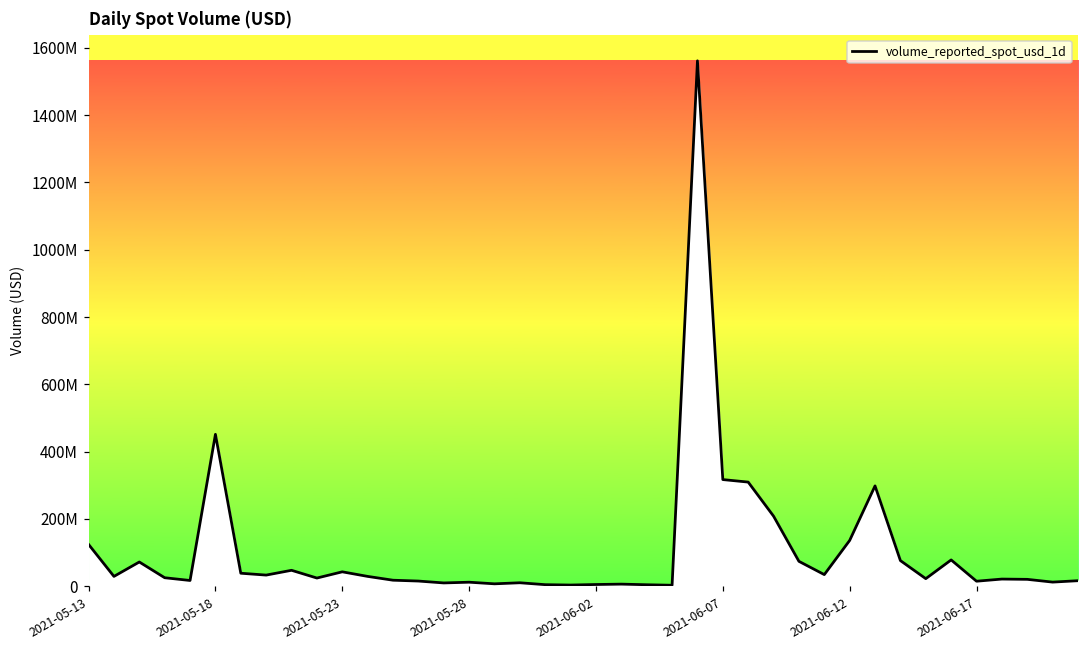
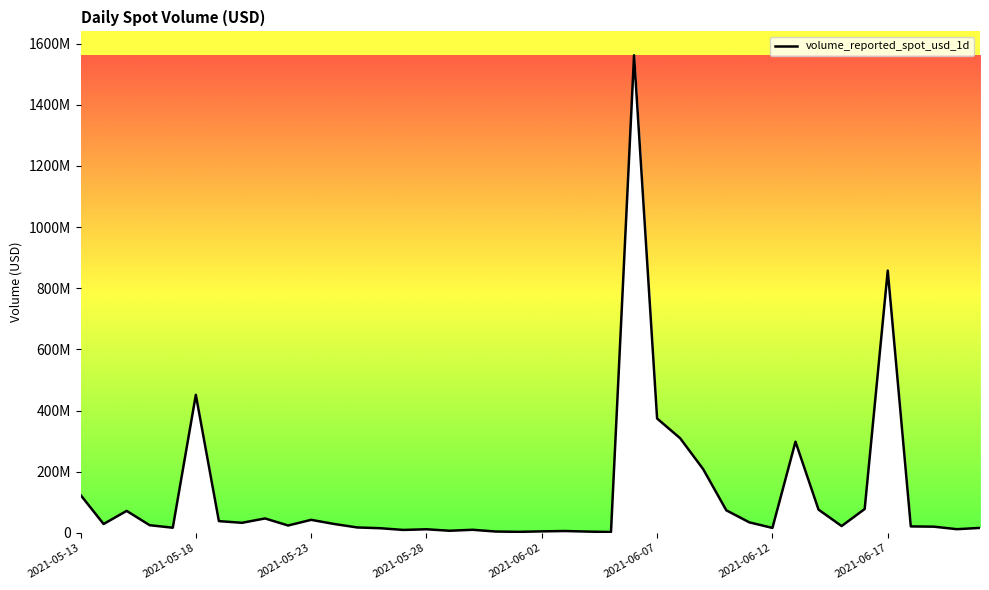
  {
    "2021-05-13": 120000000,
    "2021-05-18": 450000000,
    "2021-05-23": 40000000,
    "2021-05-28": 10000000,
    "2021-06-02": 10000000,
-   "2021-06-07": 320000000,
-   "2021-06-12": 140000000,
-   "2021-06-17": 20000000
+   "2021-06-07": 370000000,
+   "2021-06-12": 20000000,
+   "2021-06-17": 860000000
  }
